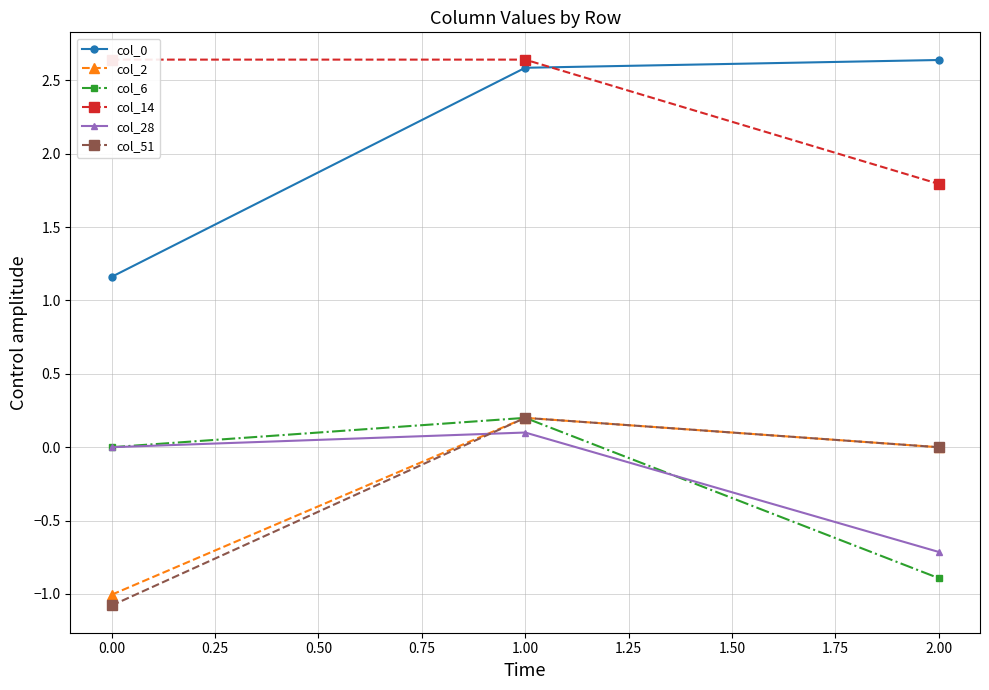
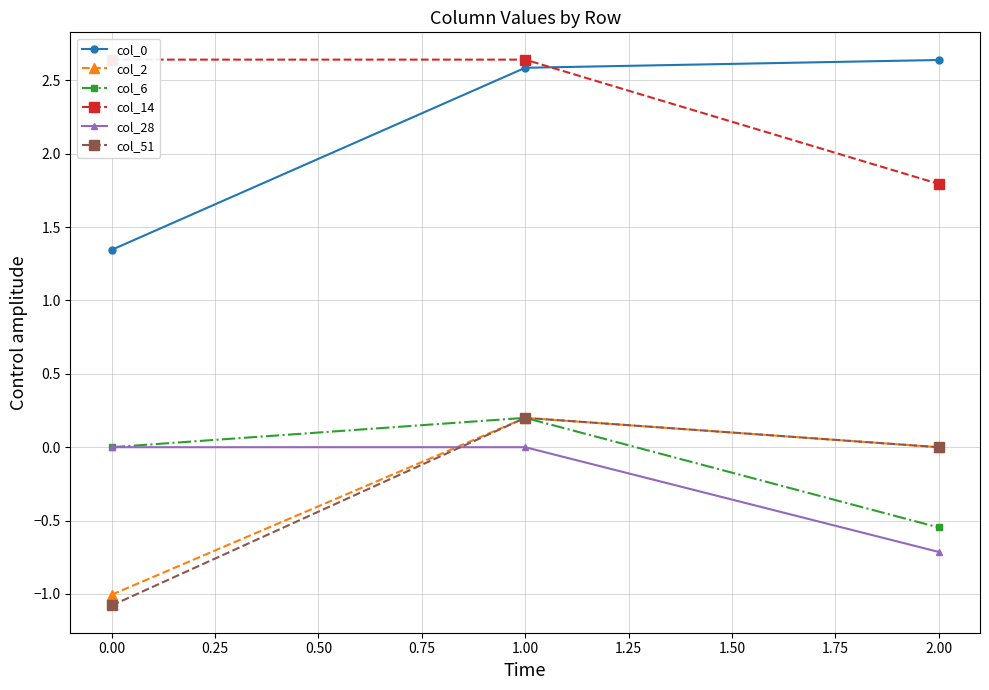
  {
    "col_0": {
-     "0.00": 1.16,
+     "0.00": 1.34,
      "1.00": 2.58,
      "2.00": 2.64
    },
    "col_2": {
      "0.00": -1.00
    },
    "col_6": {
-     "2.00": -0.89
+     "2.00": -0.55
    },
    "col_14": {
      "1.00": 2.64,
      "2.00": 1.79
    },
    "col_28": {
-     "1.00": 0.1,
+     "1.00": 0.0,
      "2.00": -0.7
    },
    "col_51": {
      "0.00": -1.08
    }
  }
